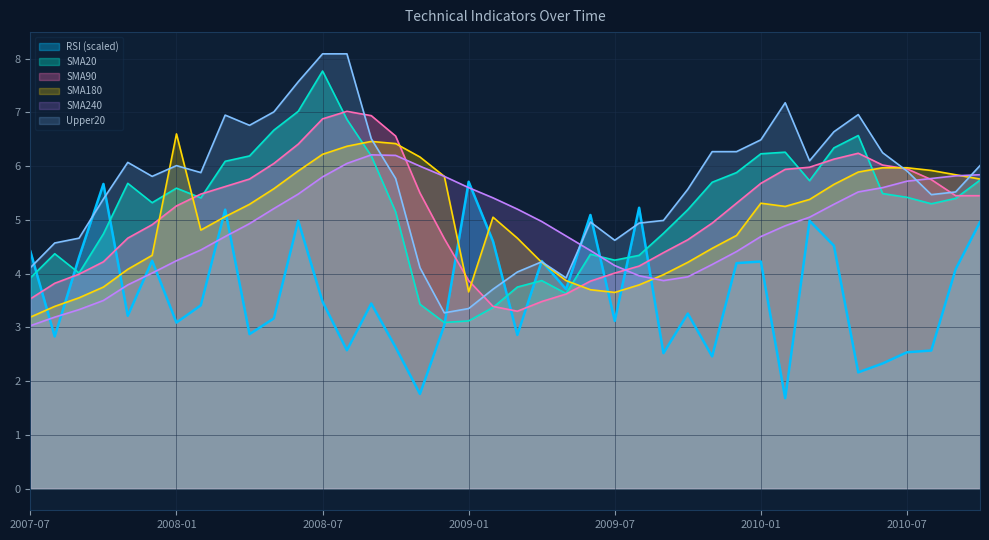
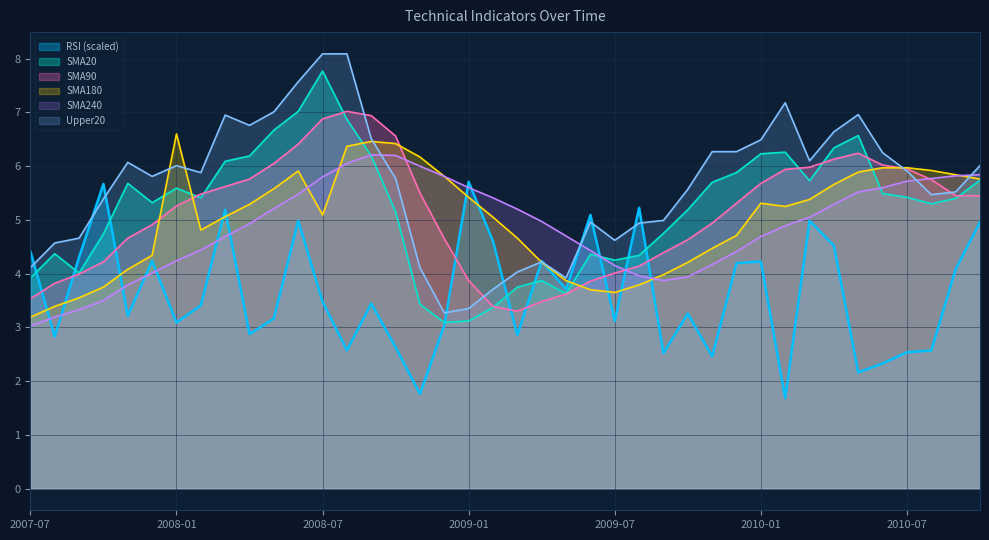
  {
    "SMA180": {
      "2007-07": 3.2,
      "2008-01": 6.6,
-     "2008-07": 6.2,
-     "2009-01": 3.7,
+     "2008-07": 5.1,
+     "2009-01": 5.4,
      "2009-07": 3.7,
      "2010-01": 5.3
    }
  }
